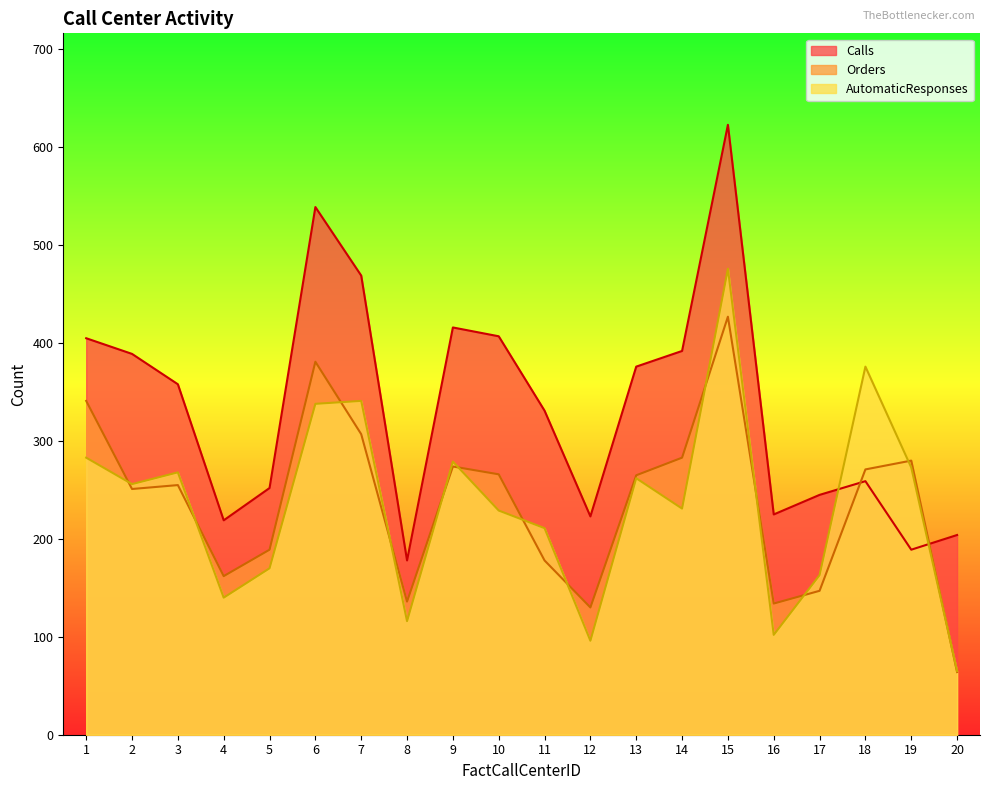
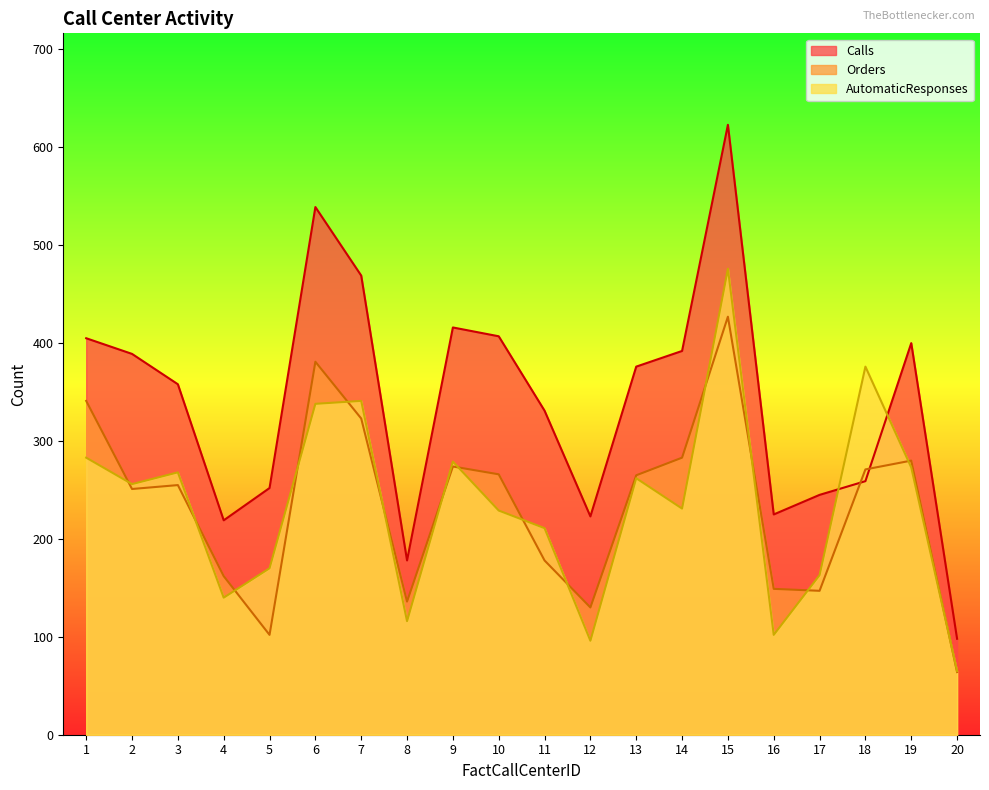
  {
    "Calls": {
      "1": 410,
      "2": 390,
      "3": 360,
      "4": 220,
      "5": 250,
      "6": 540,
      "7": 470,
      "8": 180,
      "9": 420,
      "10": 410,
      "11": 330,
      "12": 220,
      "13": 380,
      "14": 390,
      "15": 620,
      "16": 230,
      "17": 250,
      "18": 260,
-     "19": 190,
-     "20": 200
+     "19": 400,
+     "20": 100
    },
    "Orders": {
      "1": 340,
      "2": 250,
      "3": 260,
      "4": 160,
-     "5": 190,
+     "5": 100,
      "6": 380,
-     "7": 310,
+     "7": 320,
      "8": 140,
      "9": 270,
      "10": 270,
      "11": 180,
      "12": 130,
      "13": 270,
      "14": 280,
      "15": 430,
-     "16": 130,
+     "16": 150,
      "17": 150,
      "18": 270,
      "19": 280
    },
    "AutomaticResponses": {
      "1": 280,
      "2": 260,
      "3": 270,
      "4": 140,
      "5": 170,
      "6": 340,
      "7": 340,
      "8": 120,
      "9": 280,
      "10": 230,
      "11": 210,
      "12": 100,
      "13": 260,
      "14": 230,
      "15": 480,
      "16": 100,
      "17": 160,
      "18": 380,
      "19": 270
    }
  }
